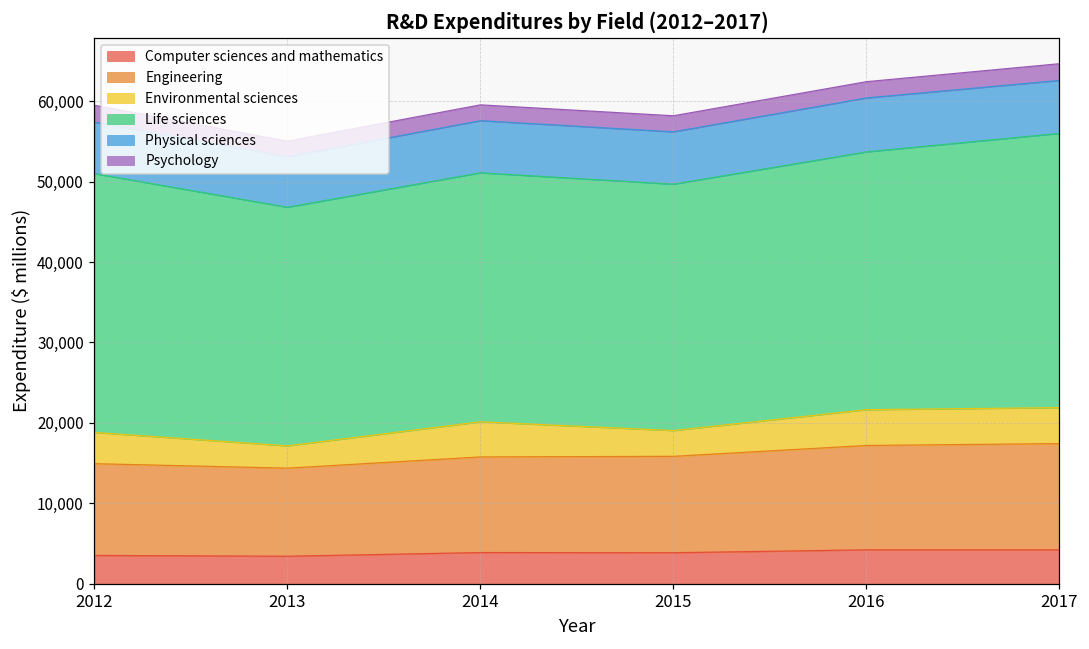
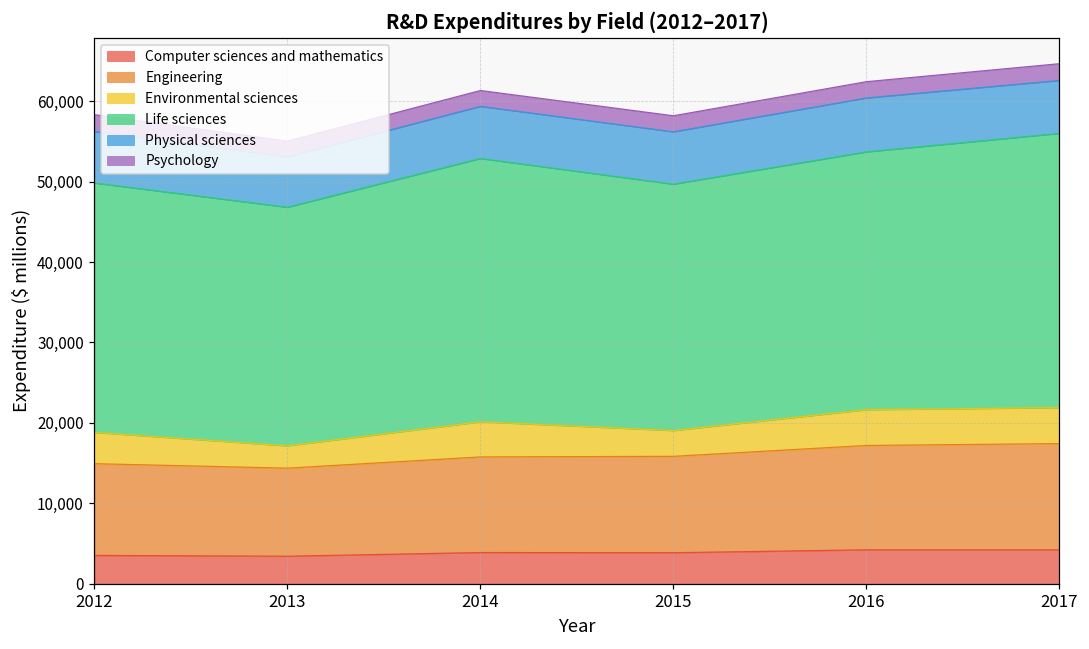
  {
    "Environmental sciences": {
      "2012": "4,000",
      "2013": "3,000",
      "2014": "4,000",
      "2015": "3,000",
      "2016": "4,000",
      "2017": "4,000"
    },
    "Life sciences": {
-     "2012": "32,000",
+     "2012": "31,000",
      "2013": "30,000",
-     "2014": "31,000",
+     "2014": "33,000",
      "2015": "31,000",
      "2016": "32,000",
      "2017": "34,000"
    },
    "Physical sciences": {
      "2012": "6,000",
      "2014": "6,000",
      "2015": "7,000",
      "2016": "7,000",
      "2017": "7,000"
    },
    "Psychology": {
      "2012": "2,000",
      "2014": "2,000",
      "2015": "2,000",
      "2016": "2,000",
      "2017": "2,000"
    }
  }
